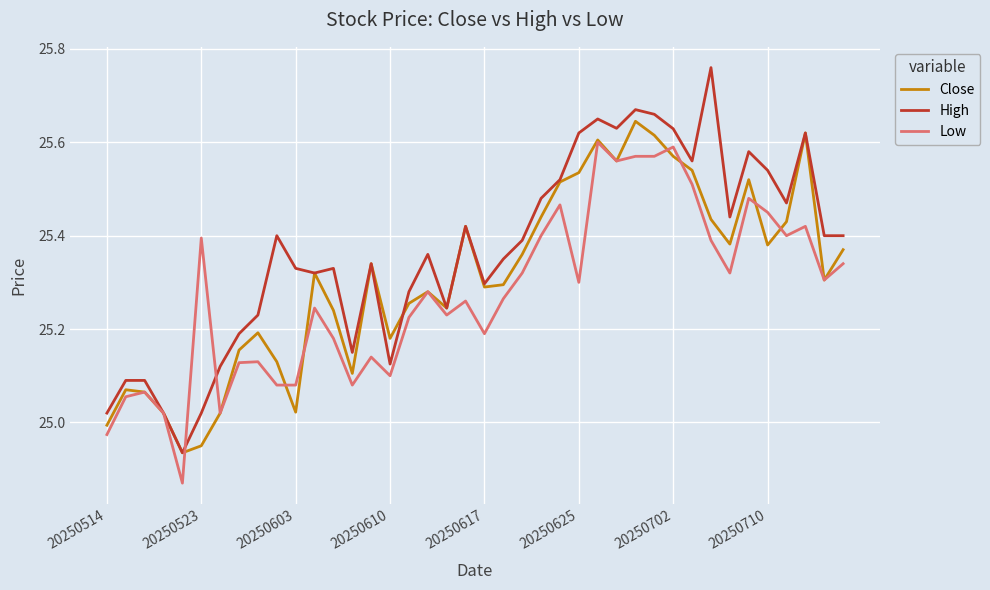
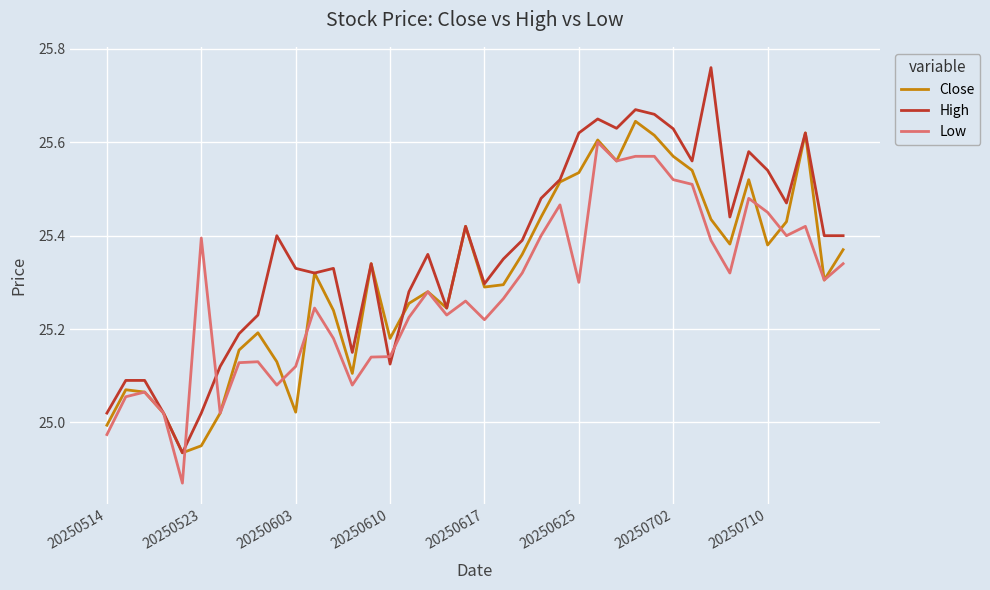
  {
    "Close": {
      "20250514": 24.99,
      "20250523": 24.95,
      "20250603": 25.02,
      "20250610": 25.18,
      "20250617": 25.29,
      "20250625": 25.54,
      "20250702": 25.57,
      "20250710": 25.38
    },
    "High": {
      "20250514": 25.02,
      "20250523": 25.02,
      "20250603": 25.33,
      "20250610": 25.13,
      "20250617": 25.30,
      "20250625": 25.62,
      "20250702": 25.63,
      "20250710": 25.54
    },
    "Low": {
      "20250514": 24.97,
      "20250523": 25.40,
-     "20250603": 25.08,
-     "20250610": 25.10,
-     "20250617": 25.19,
+     "20250603": 25.12,
+     "20250610": 25.14,
+     "20250617": 25.22,
      "20250625": 25.30,
-     "20250702": 25.59,
+     "20250702": 25.52,
      "20250710": 25.45
    }
  }
